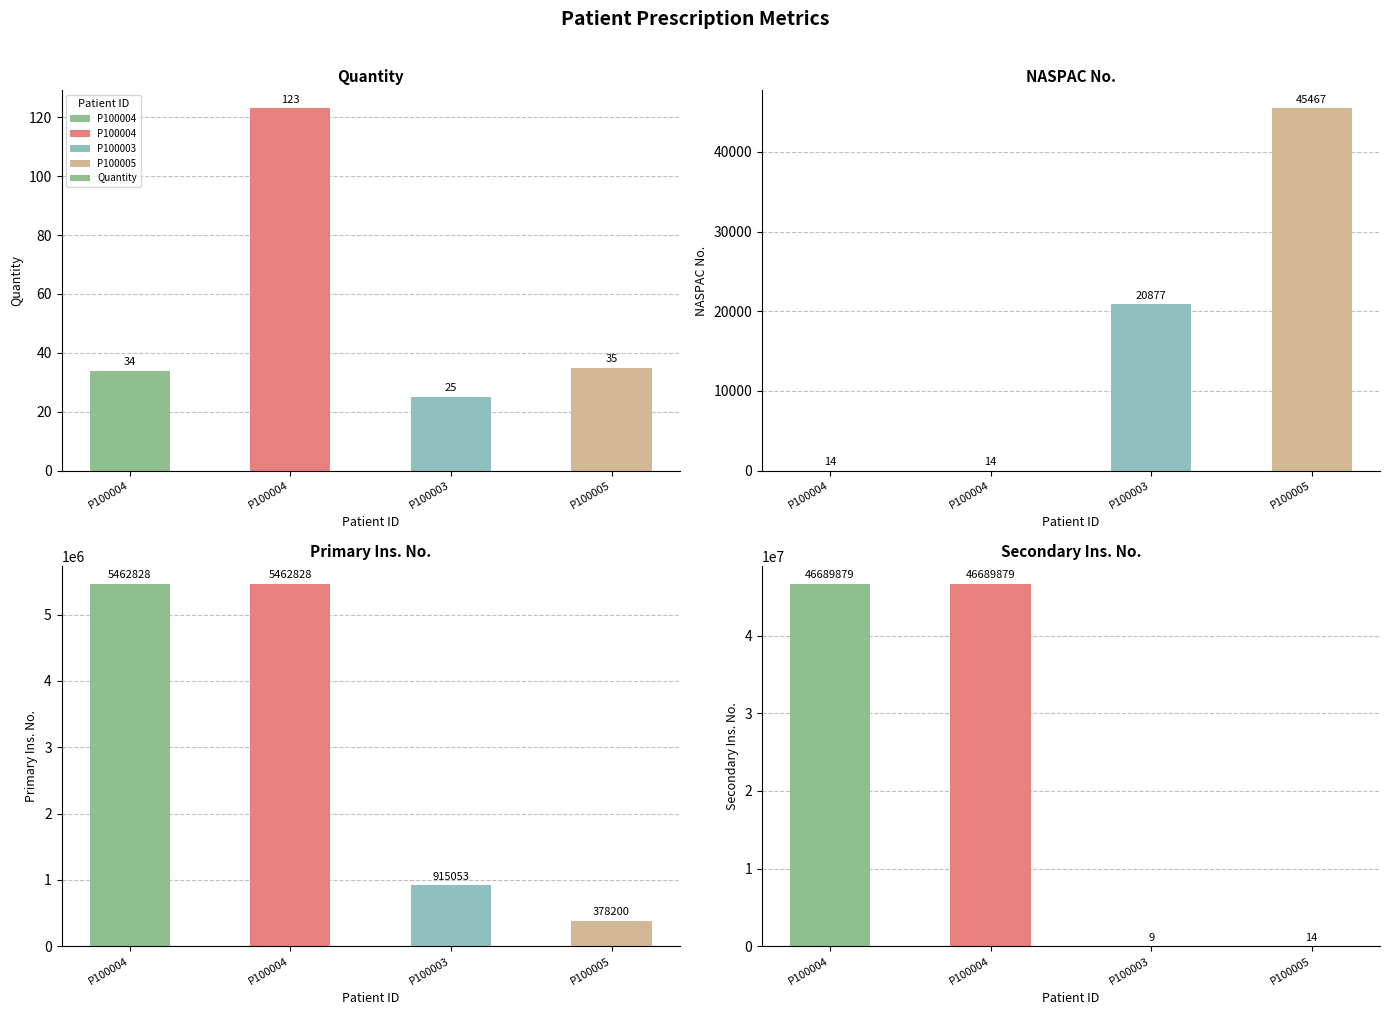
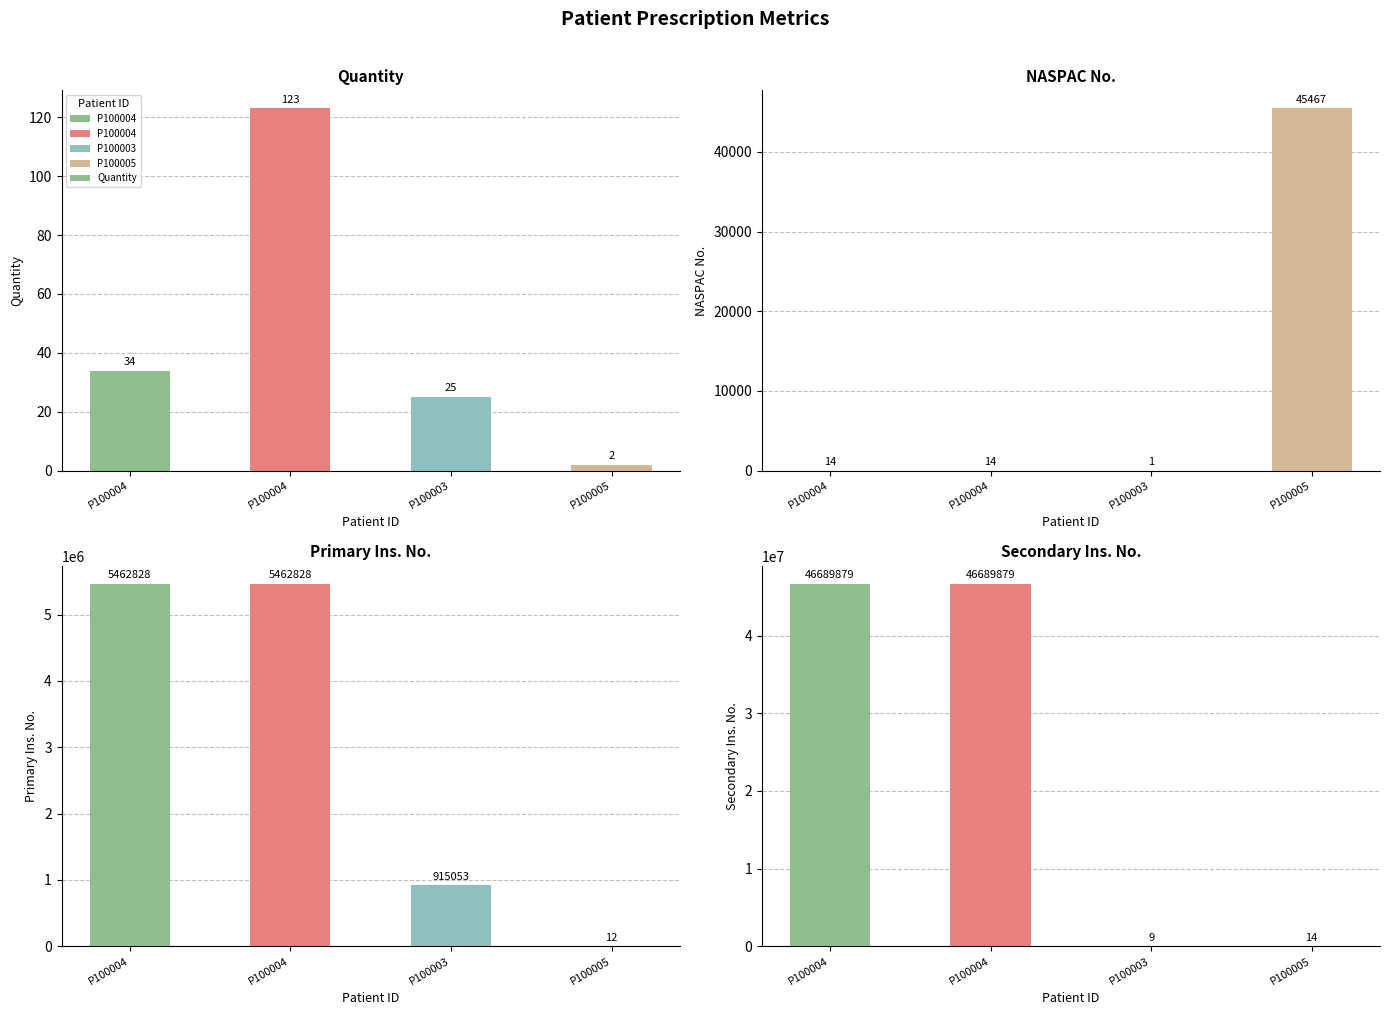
  {
    "Quantity": {
      "P100003": 25,
-     "P100005": 35
+     "P100005": 2
    },
    "NASPAC No.": {
-     "P100003": 20877,
+     "P100003": 1,
      "P100005": 45467
    },
    "Primary Ins. No.": {
      "P100003": 915053,
-     "P100005": 378200
+     "P100005": 12
    },
    "Secondary Ins. No.": {
      "P100003": 9,
      "P100005": 14
    }
  }
